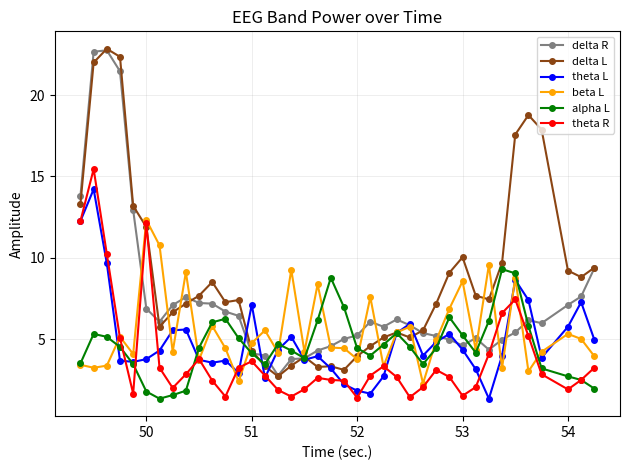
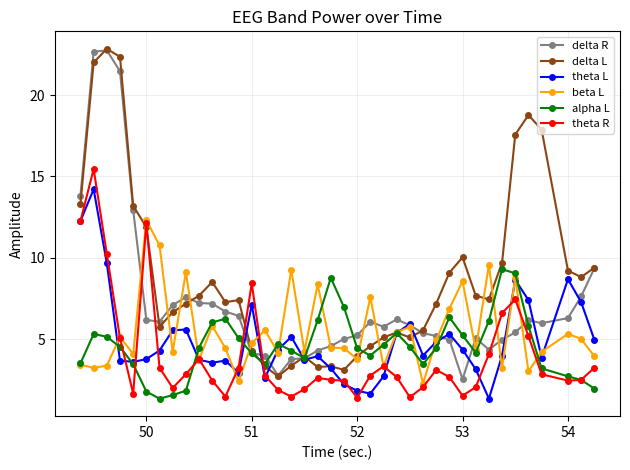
  {
    "delta R": {
-     "50": 6.9,
+     "50": 6.2,
      "52": 5.2,
-     "53": 4.6,
-     "54": 7.1
+     "53": 2.5,
+     "54": 6.3
    },
    "delta L": {
      "50": 11.9,
      "51": 4.3,
      "52": 4.0,
      "53": 10.0,
      "54": 9.2
    },
    "theta L": {
      "50": 3.8,
      "51": 7.1,
      "52": 1.8,
      "53": 4.4,
-     "54": 5.8
+     "54": 8.7
    },
    "beta L": {
      "50": 12.3,
      "51": 4.8,
      "52": 3.8,
      "53": 8.6,
      "54": 5.3
    },
    "alpha L": {
      "50": 1.8,
      "52": 4.4,
      "53": 5.2,
      "54": 2.7
    },
    "theta R": {
      "50": 12.1,
-     "51": 3.6,
+     "51": 8.4,
      "52": 1.4,
      "53": 1.5,
-     "54": 1.9
+     "54": 2.5
    }
  }
